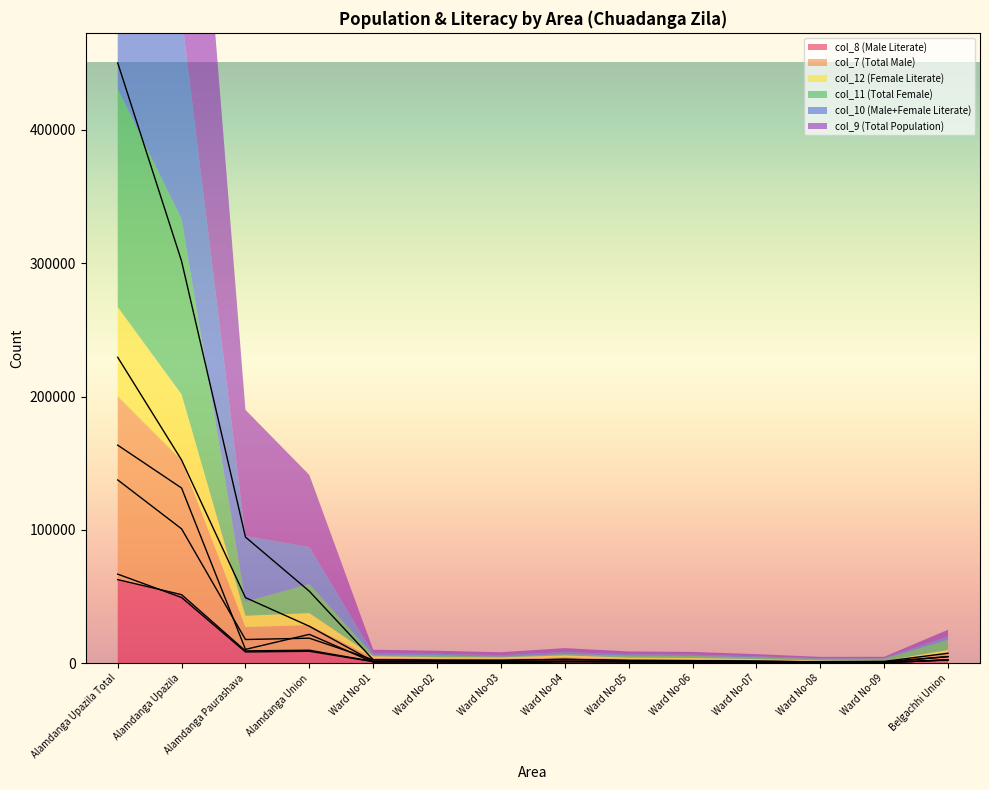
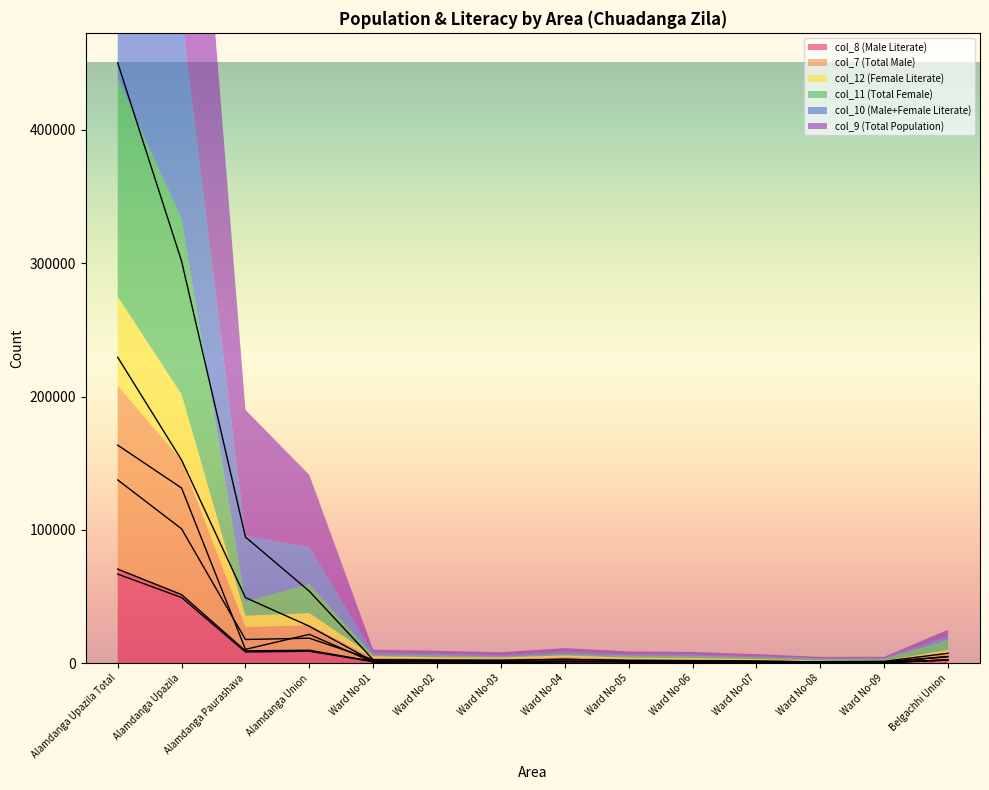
  {
    "col_8 (Male Literate)": {
-     "Alamdanga Upazila Total": 63000,
+     "Alamdanga Upazila Total": 71000,
      "Alamdanga Upazila": 51000
    },
    "col_7 (Total Male)": {
      "Alamdanga Upazila Total": 137000,
      "Alamdanga Paurashava": 18000
    },
    "col_12 (Female Literate)": {
      "Alamdanga Upazila Total": 67000,
      "Alamdanga Upazila": 49000,
      "Alamdanga Paurashava": 9000,
      "Alamdanga Union": 9000,
      "Belgachhi Union": 2000
    },
    "col_11 (Total Female)": {
      "Alamdanga Upazila Total": 164000,
      "Alamdanga Upazila": 131000,
      "Alamdanga Paurashava": 10000,
      "Alamdanga Union": 22000,
      "Belgachhi Union": 8000
    },
    "col_10 (Male+Female Literate)": {
      "Alamdanga Union": 28000,
      "Belgachhi Union": 3000
    },
    "col_9 (Total Population)": {
      "Alamdanga Paurashava": 95000,
      "Alamdanga Union": 54000,
      "Ward No-01": 3000,
      "Ward No-02": 2000,
      "Ward No-03": 2000,
      "Ward No-04": 3000,
      "Ward No-05": 2000,
      "Ward No-06": 2000,
      "Belgachhi Union": 5000
    }
  }
